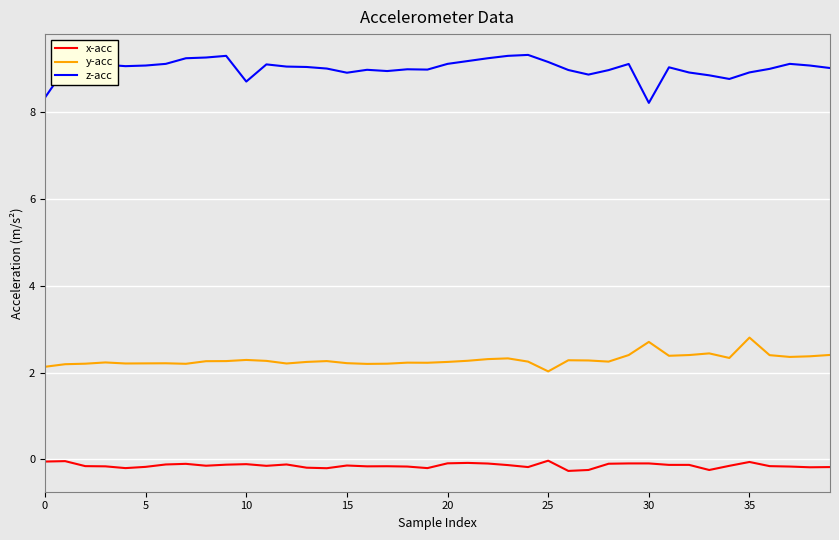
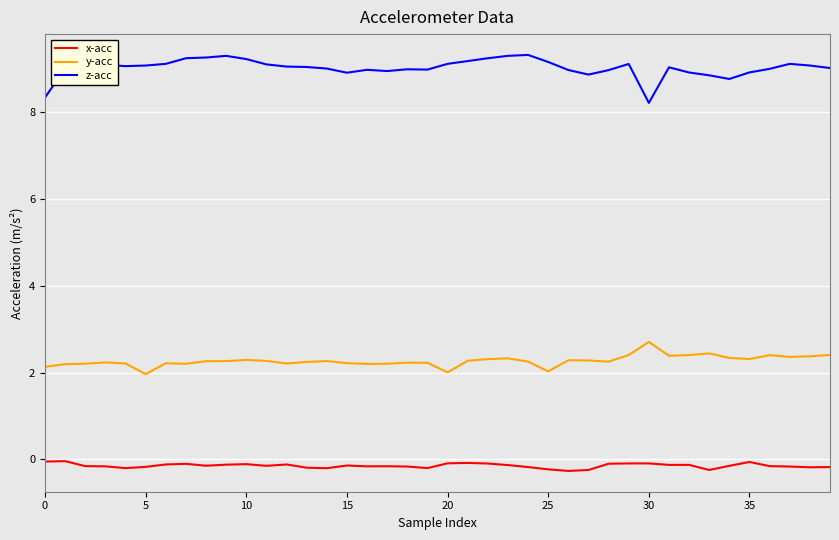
  {
    "x-acc": {
      "0": 0.0,
      "5": -0.2,
      "10": -0.1,
      "15": -0.1,
      "20": -0.1,
-     "25": 0.0,
+     "25": -0.2,
      "30": -0.1,
      "35": -0.1
    },
    "y-acc": {
      "0": 2.1,
-     "5": 2.2,
+     "5": 2.0,
      "10": 2.3,
      "15": 2.2,
-     "20": 2.2,
+     "20": 2.0,
      "25": 2.0,
      "30": 2.7,
-     "35": 2.8
+     "35": 2.3
    },
    "z-acc": {
      "0": 8.3,
      "5": 9.1,
-     "10": 8.7,
+     "10": 9.2,
      "15": 8.9,
      "20": 9.1,
      "25": 9.1,
      "30": 8.2,
      "35": 8.9
    }
  }
